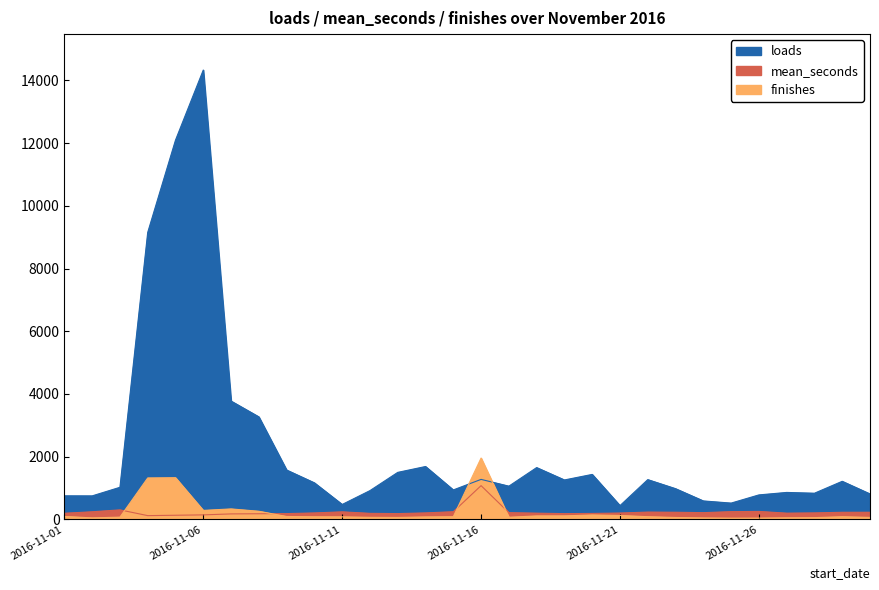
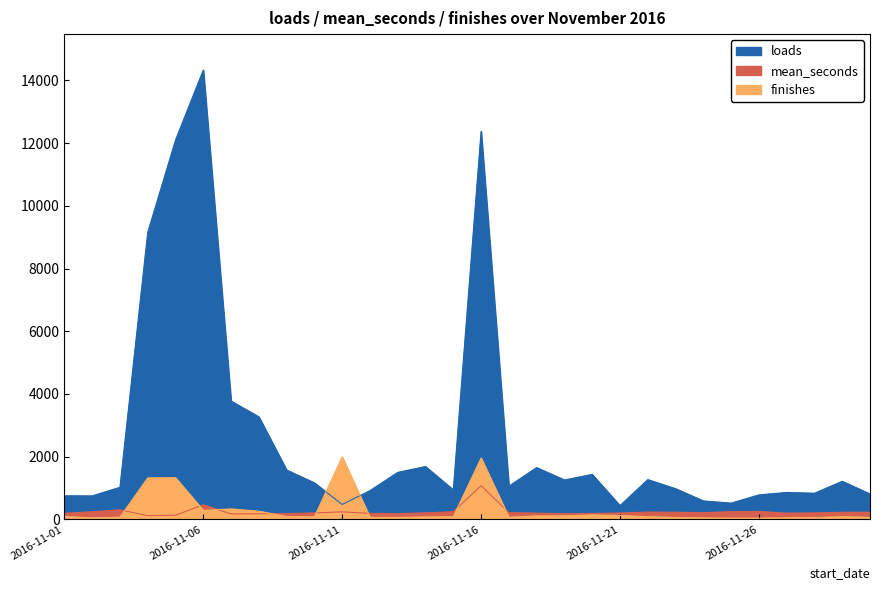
  {
    "loads": {
      "2016-11-01": 700,
      "2016-11-06": 14300,
      "2016-11-11": 500,
-     "2016-11-16": 1300,
+     "2016-11-16": 12400,
      "2016-11-21": 400,
      "2016-11-26": 800
    },
    "mean_seconds": {
      "2016-11-01": 200,
-     "2016-11-06": 100,
+     "2016-11-06": 500,
      "2016-11-11": 200,
      "2016-11-16": 1100,
      "2016-11-26": 300
    },
    "finishes": {
      "2016-11-01": 100,
      "2016-11-06": 300,
-     "2016-11-11": 100,
+     "2016-11-11": 2000,
      "2016-11-16": 2000,
      "2016-11-26": 0
    }
  }
